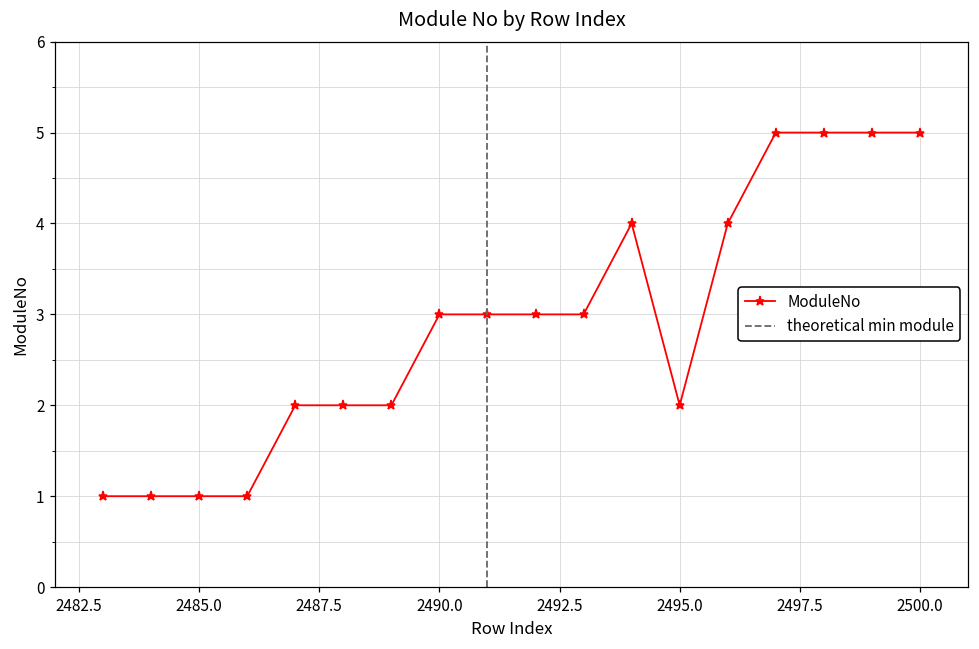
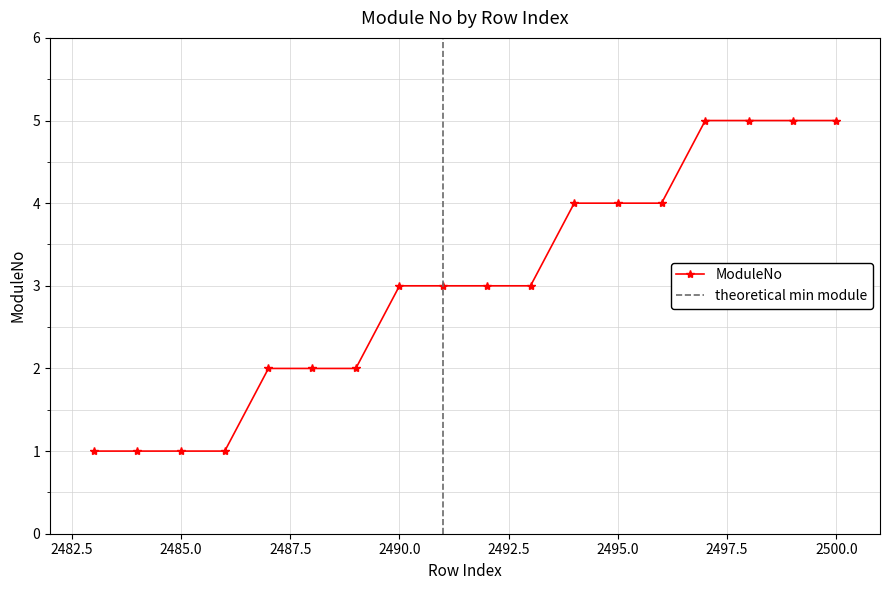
  {
    "2485.0": 1,
    "2490.0": 3,
-   "2495.0": 2,
+   "2495.0": 4,
    "2500.0": 5
  }
